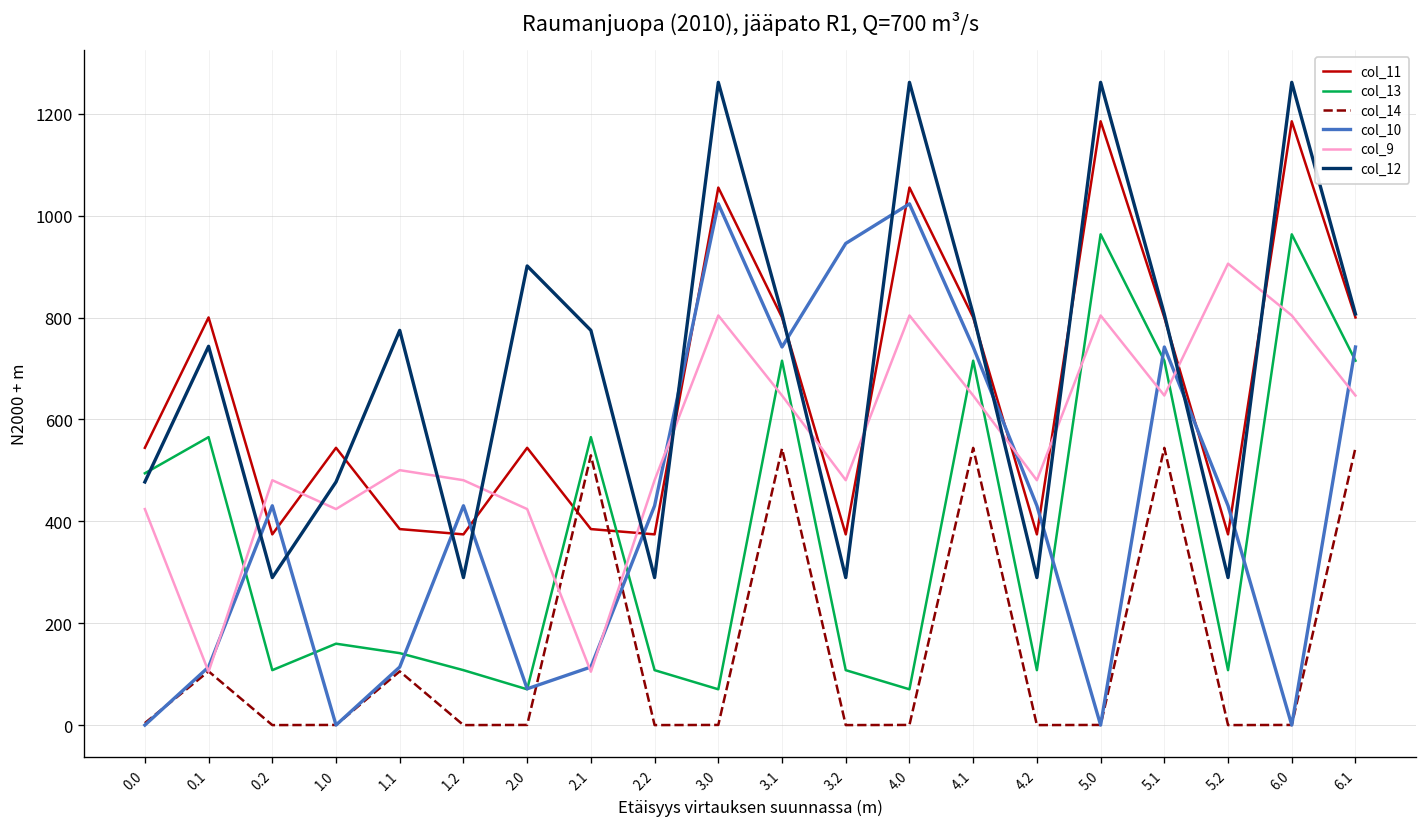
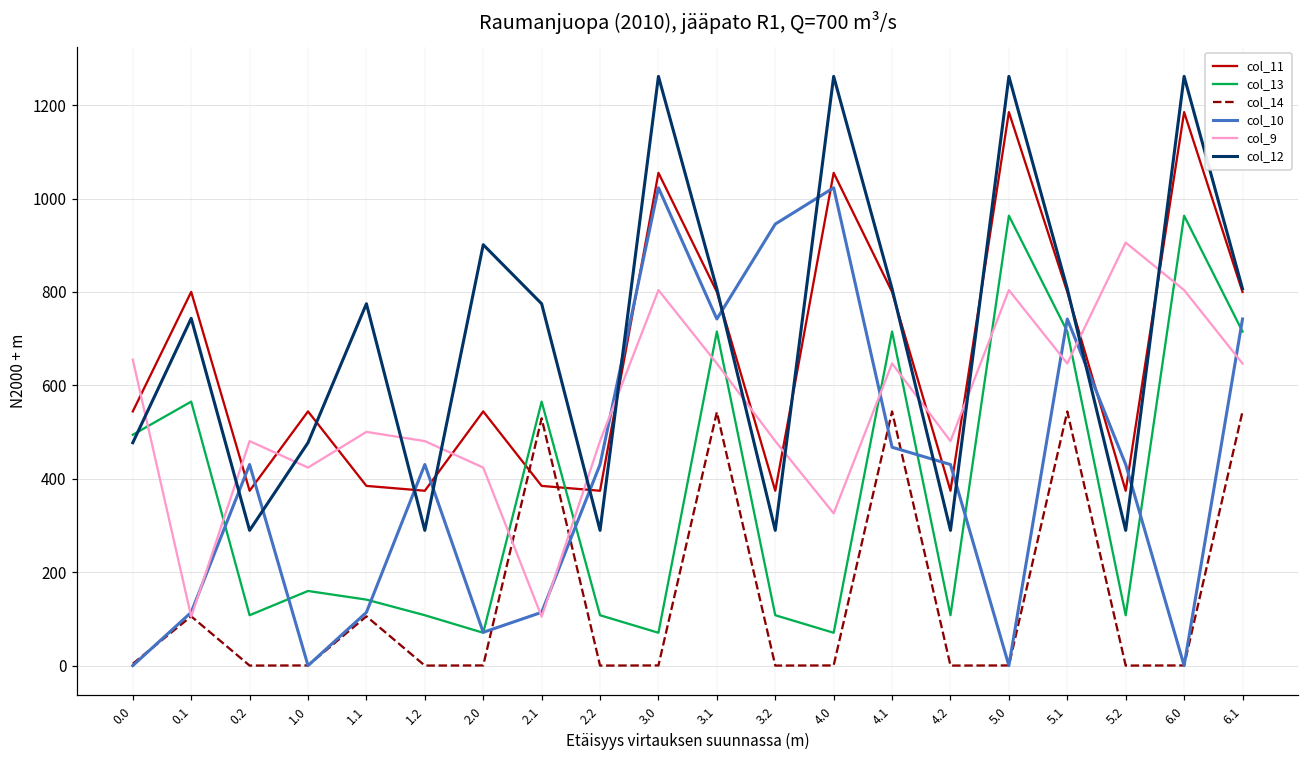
  {
    "col_13": {
      "0.0": 490,
      "0.1": 570,
      "0.2": 110,
      "1.0": 160,
      "1.1": 140,
      "1.2": 110,
      "2.1": 570,
      "2.2": 110,
      "3.0": 70,
      "3.1": 720,
      "3.2": 110,
      "4.0": 70,
      "4.1": 720,
      "4.2": 110,
      "5.0": 960,
      "5.1": 720,
      "5.2": 110,
      "6.0": 960,
      "6.1": 720
    },
    "col_10": {
      "0.1": 110,
      "0.2": 430,
      "1.1": 110,
      "1.2": 430,
      "2.1": 110,
      "2.2": 430,
      "3.0": 1020,
      "3.1": 740,
      "3.2": 950,
      "4.0": 1020,
-     "4.1": 740,
+     "4.1": 470,
      "4.2": 430,
      "5.1": 740,
      "5.2": 430,
      "6.1": 740
    },
    "col_9": {
-     "0.0": 420,
+     "0.0": 660,
      "0.2": 480,
      "1.0": 420,
      "1.1": 500,
      "1.2": 480,
      "2.0": 420,
      "2.1": 100,
      "2.2": 480,
      "3.0": 800,
      "3.1": 650,
      "3.2": 480,
-     "4.0": 800,
+     "4.0": 330,
      "4.1": 650,
      "4.2": 480,
      "5.0": 800,
      "5.1": 650,
      "5.2": 910,
      "6.0": 800,
      "6.1": 650
    },
    "col_12": {
      "0.0": 480,
      "0.1": 740,
      "0.2": 290,
      "1.0": 480,
      "1.1": 770,
      "1.2": 290,
      "2.0": 900,
      "2.1": 770,
      "2.2": 290,
      "3.0": 1260,
      "3.1": 810,
      "3.2": 290,
      "4.0": 1260,
      "4.1": 810,
      "4.2": 290,
      "5.0": 1260,
      "5.1": 810,
      "5.2": 290,
      "6.0": 1260,
      "6.1": 810
    }
  }
